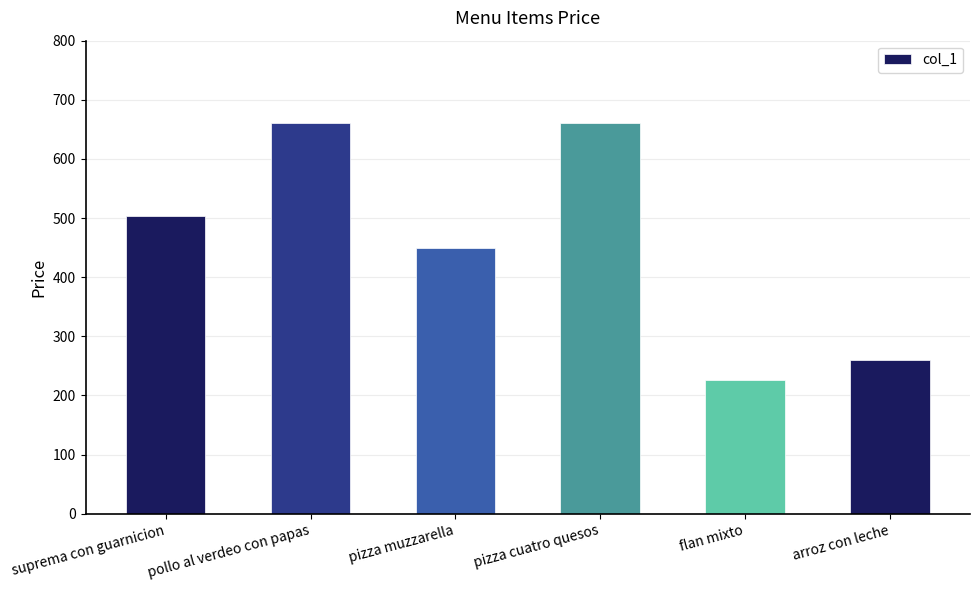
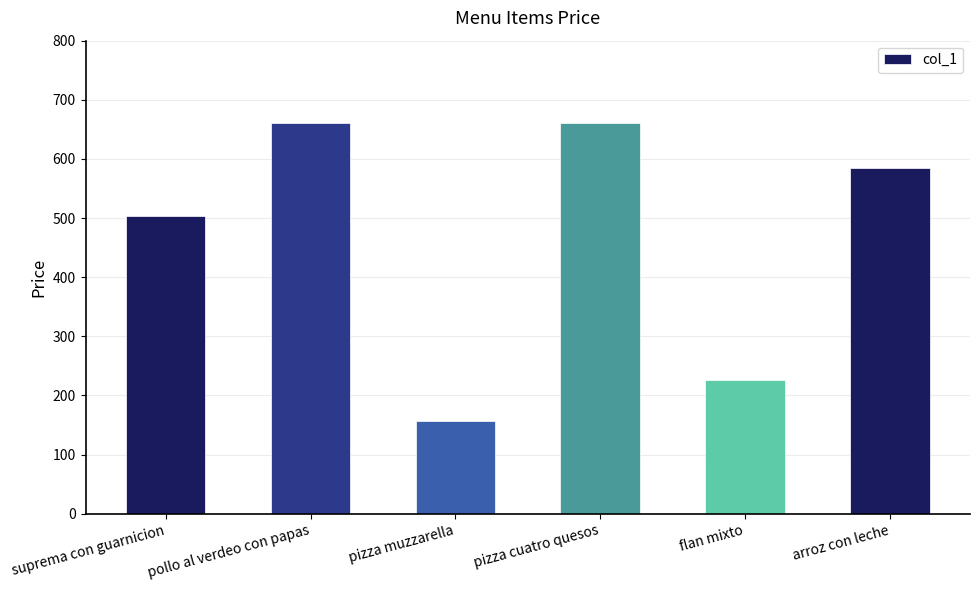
  {
    "suprema con guarnicion": 500,
    "pollo al verdeo con papas": 660,
-   "pizza muzzarella": 450,
+   "pizza muzzarella": 160,
    "pizza cuatro quesos": 660,
    "flan mixto": 230,
-   "arroz con leche": 260
+   "arroz con leche": 590
  }
